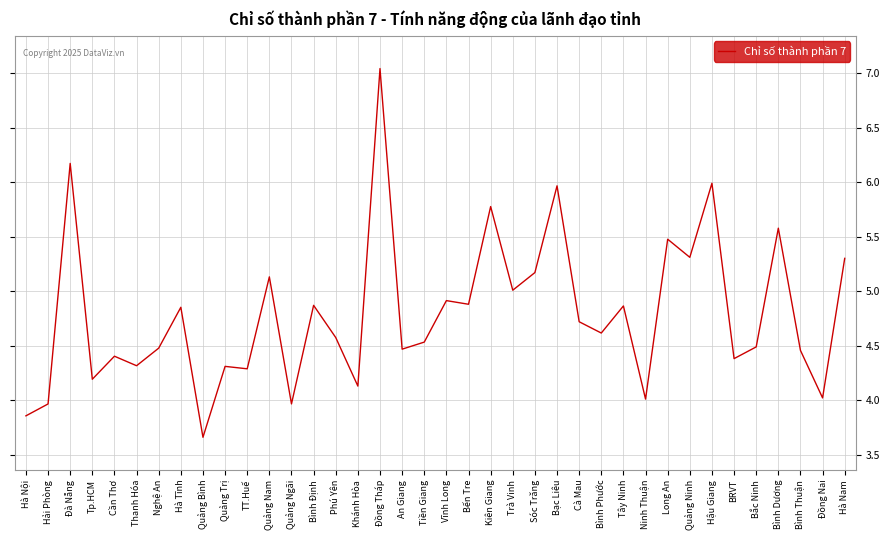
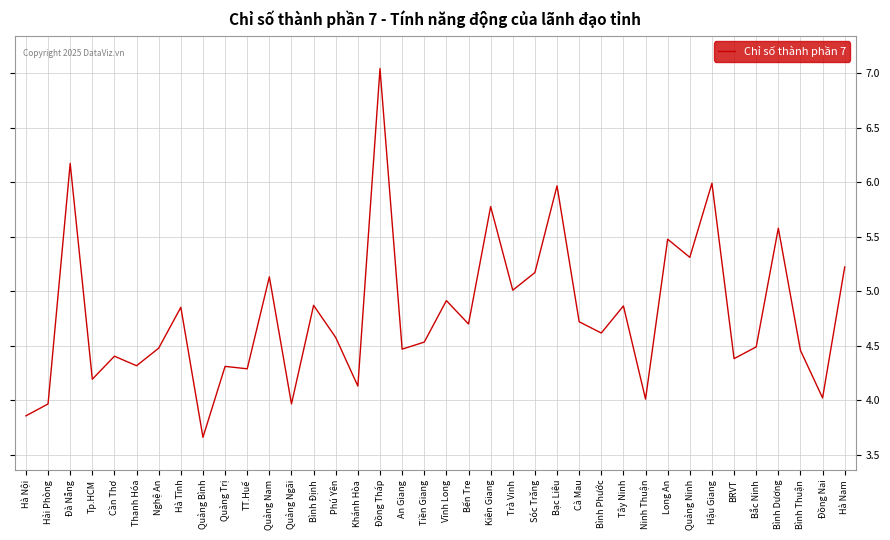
  {
    "Hà Nội": 3.86,
    "Hải Phòng": 3.97,
    "Đà Nẵng": 6.17,
    "Tp.HCM": 4.19,
    "Cần Thơ": 4.40,
    "Thanh Hóa": 4.32,
    "Nghệ An": 4.48,
    "Hà Tĩnh": 4.85,
    "Quảng Bình": 3.66,
    "Quảng Trị": 4.31,
    "TT.Huế": 4.29,
    "Quảng Nam": 5.13,
    "Quảng Ngãi": 3.97,
    "Bình Định": 4.87,
    "Phú Yên": 4.58,
    "Khánh Hòa": 4.13,
    "Đồng Tháp": 7.04,
    "An Giang": 4.47,
    "Tiền Giang": 4.53,
    "Vĩnh Long": 4.91,
-   "Bến Tre": 4.88,
+   "Bến Tre": 4.70,
    "Kiên Giang": 5.78,
    "Trà Vinh": 5.01,
    "Sóc Trăng": 5.17,
    "Bạc Liêu": 5.97,
    "Cà Mau": 4.72,
    "Bình Phước": 4.62,
    "Tây Ninh": 4.87,
    "Ninh Thuận": 4.01,
    "Long An": 5.48,
    "Quảng Ninh": 5.31,
    "Hậu Giang": 5.99,
    "BRVT": 4.38,
    "Bắc Ninh": 4.49,
    "Bình Dương": 5.58,
    "Bình Thuận": 4.46,
    "Đồng Nai": 4.02,
-   "Hà Nam": 5.30
+   "Hà Nam": 5.22
  }
